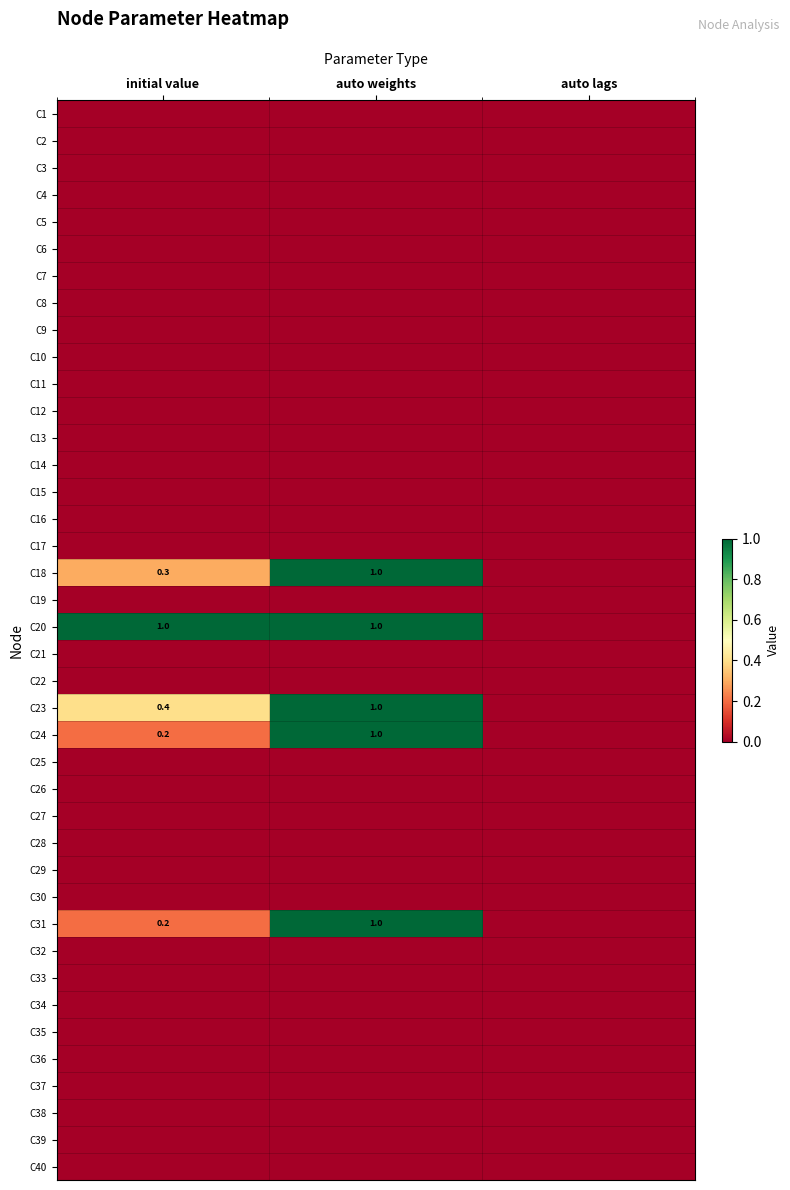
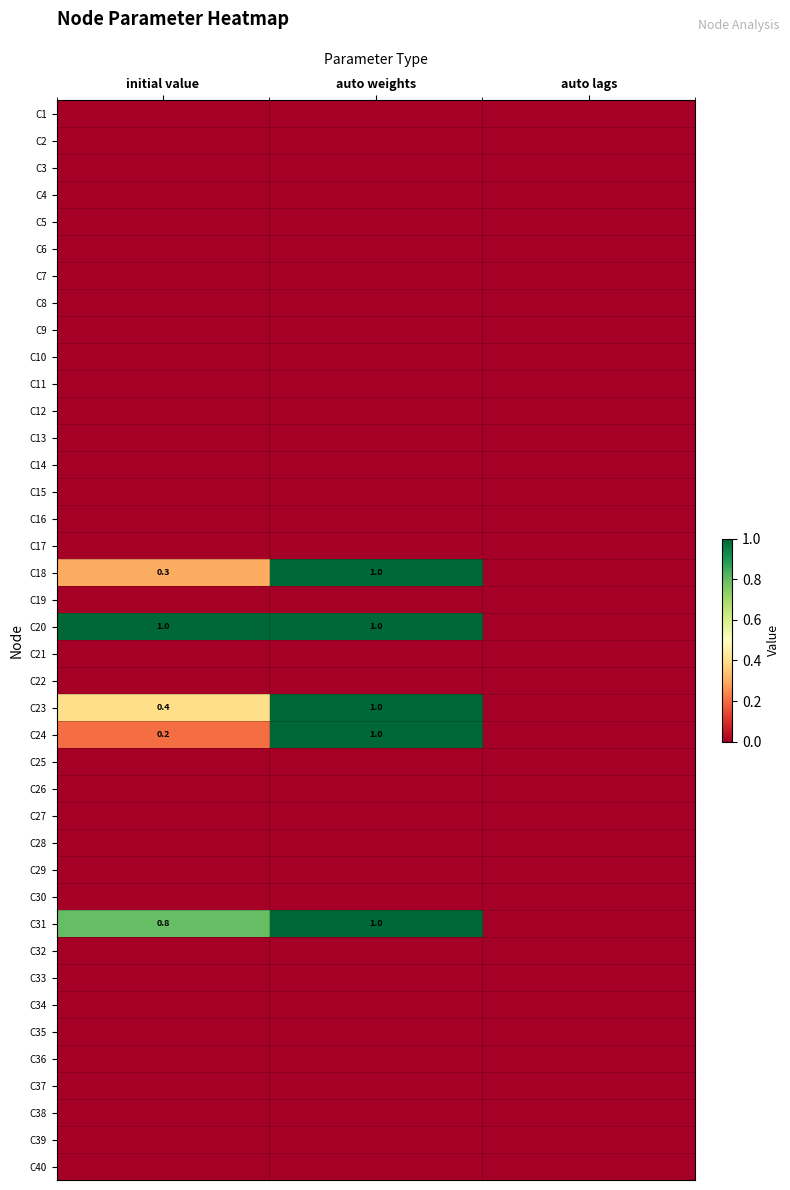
  {
    "C18": {
      "initial value": 0.3,
      "auto weights": 1.0
    },
    "C20": {
      "initial value": 1.0,
      "auto weights": 1.0
    },
    "C23": {
      "initial value": 0.4,
      "auto weights": 1.0
    },
    "C24": {
      "initial value": 0.2,
      "auto weights": 1.0
    },
    "C31": {
-     "initial value": 0.2,
+     "initial value": 0.8,
      "auto weights": 1.0
    }
  }
